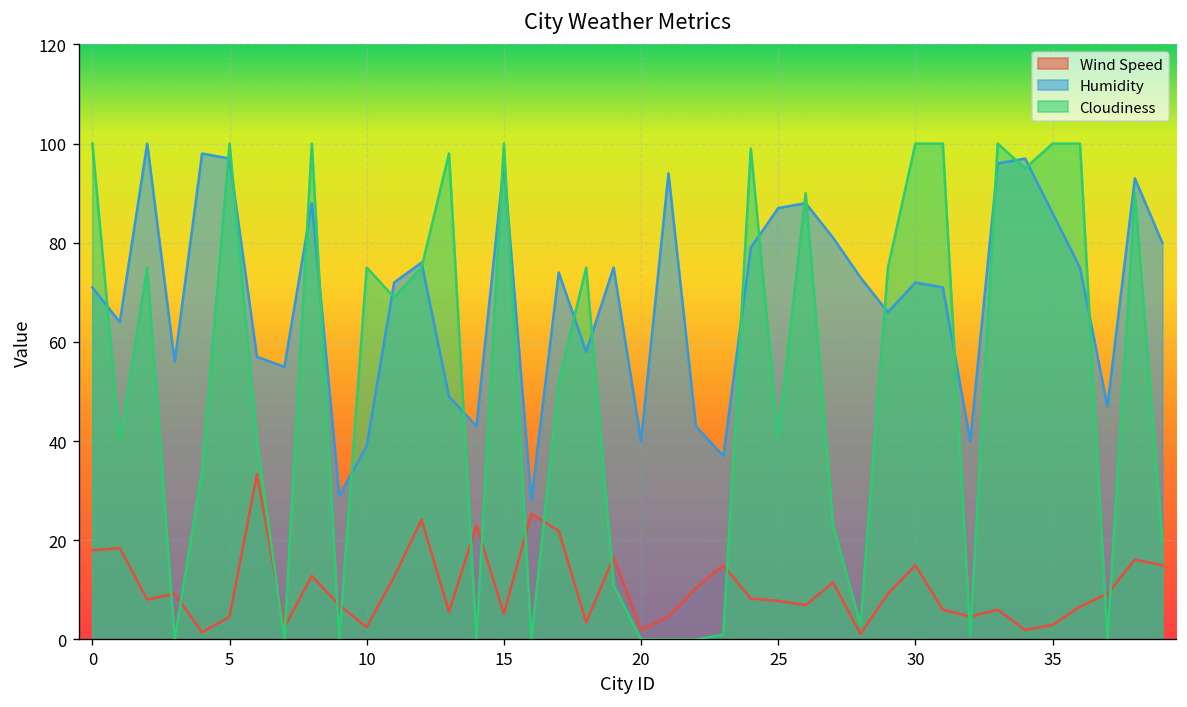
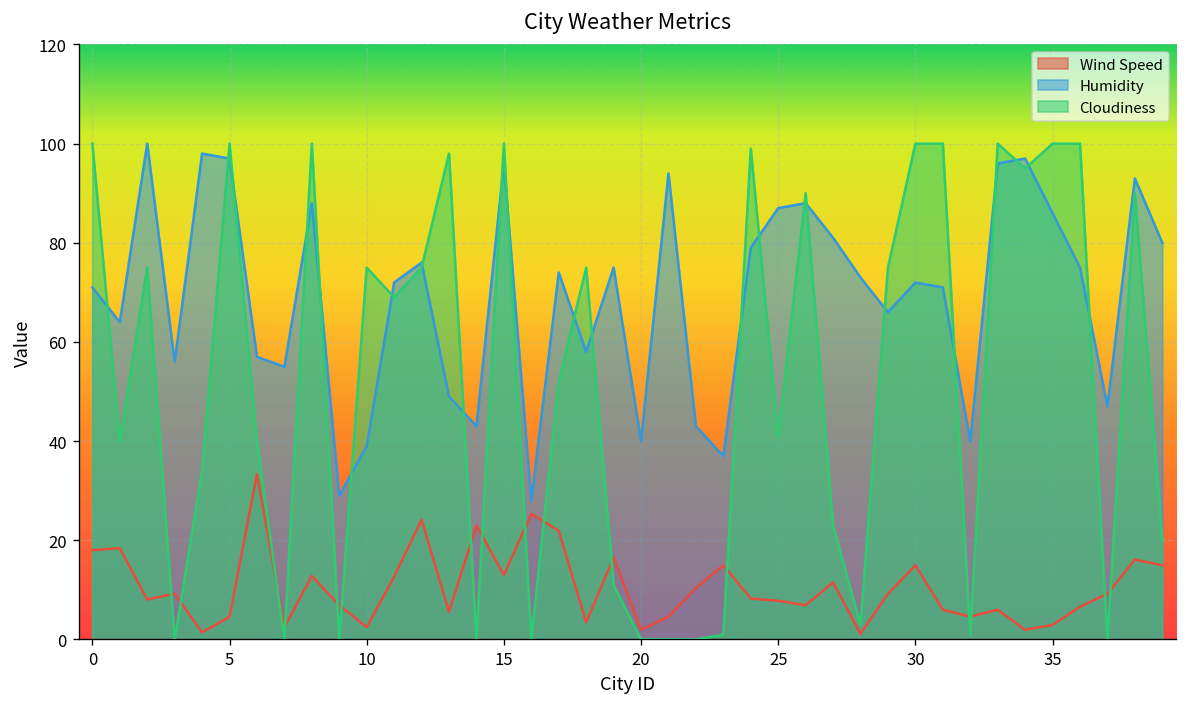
  {
    "Wind Speed": {
      "0": 18,
      "5": 5,
      "10": 2,
-     "15": 5,
+     "15": 13,
      "20": 2,
      "25": 8,
      "30": 15,
      "35": 3
    },
    "Humidity": {
      "0": 71,
      "5": 97,
      "10": 39,
      "15": 96,
      "20": 40,
      "25": 87,
      "30": 72,
      "35": 86
    },
    "Cloudiness": {
      "0": 100,
      "5": 100,
      "10": 75,
      "15": 100,
      "20": 0,
      "25": 41,
      "30": 100,
      "35": 100
    }
  }
